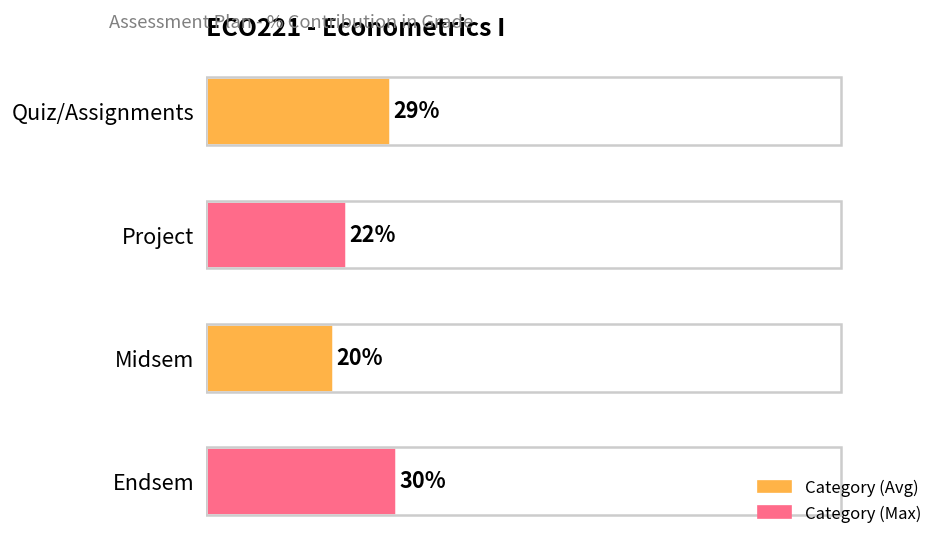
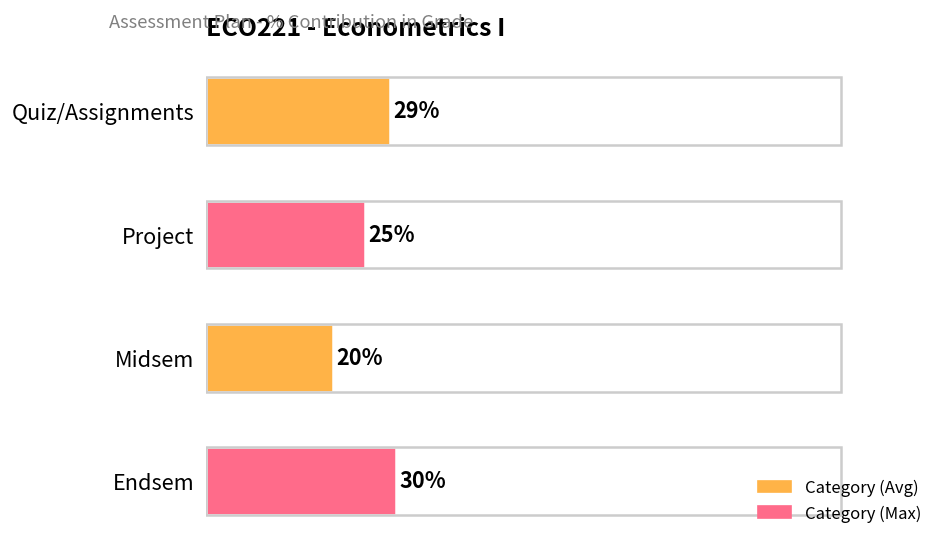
  {
    "Quiz/Assignments": "29%",
-   "Project": "22%",
+   "Project": "25%",
    "Midsem": "20%",
    "Endsem": "30%"
  }
